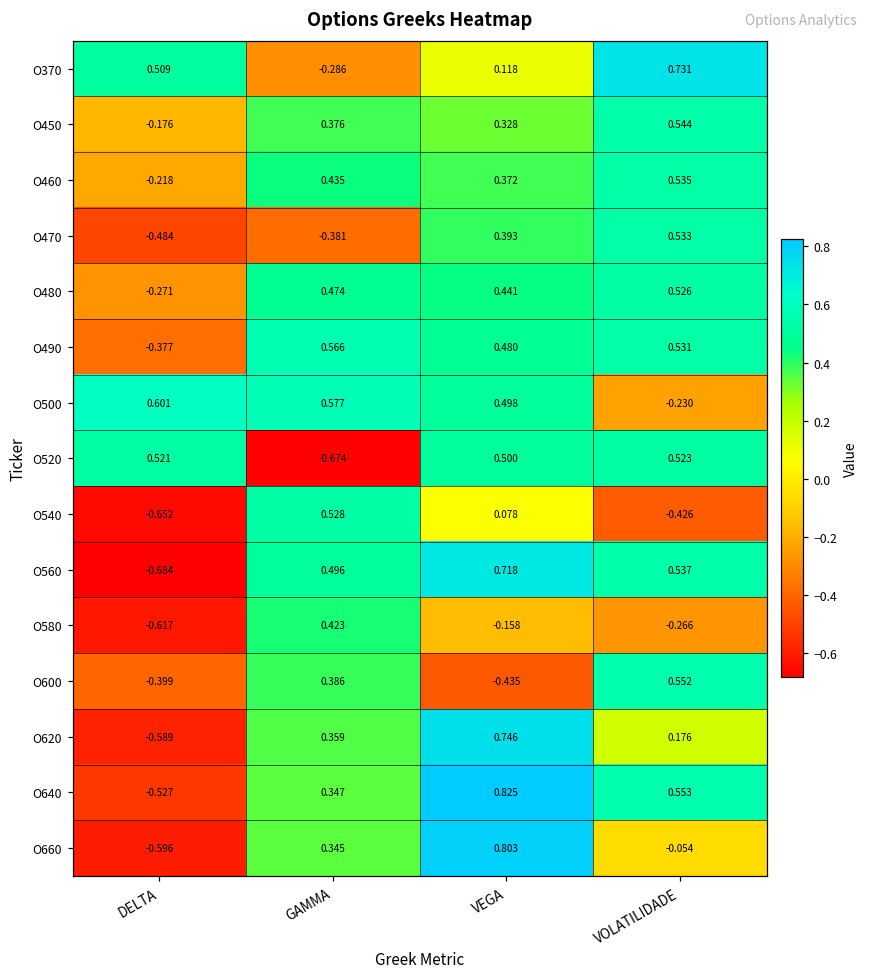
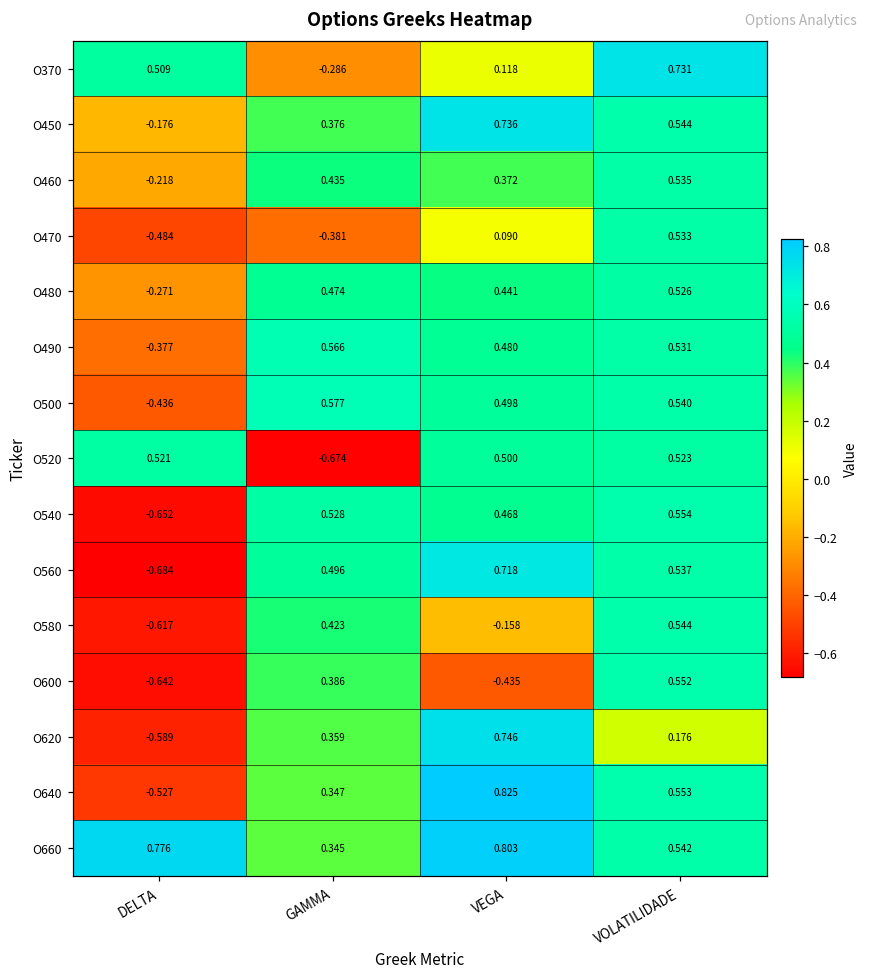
  {
    "O370": {
      "DELTA": 0.509,
      "GAMMA": -0.286,
      "VEGA": 0.118,
      "VOLATILIDADE": 0.731
    },
    "O450": {
      "DELTA": -0.176,
      "GAMMA": 0.376,
-     "VEGA": 0.328,
+     "VEGA": 0.736,
      "VOLATILIDADE": 0.544
    },
    "O460": {
      "DELTA": -0.218,
      "GAMMA": 0.435,
      "VEGA": 0.372,
      "VOLATILIDADE": 0.535
    },
    "O470": {
      "DELTA": -0.484,
      "GAMMA": -0.381,
-     "VEGA": 0.393,
+     "VEGA": 0.090,
      "VOLATILIDADE": 0.533
    },
    "O480": {
      "DELTA": -0.271,
      "GAMMA": 0.474,
      "VEGA": 0.441,
      "VOLATILIDADE": 0.526
    },
    "O490": {
      "DELTA": -0.377,
      "GAMMA": 0.566,
      "VEGA": 0.480,
      "VOLATILIDADE": 0.531
    },
    "O500": {
-     "DELTA": 0.601,
+     "DELTA": -0.436,
      "GAMMA": 0.577,
      "VEGA": 0.498,
-     "VOLATILIDADE": -0.230
+     "VOLATILIDADE": 0.540
    },
    "O520": {
      "DELTA": 0.521,
      "GAMMA": -0.674,
      "VEGA": 0.500,
      "VOLATILIDADE": 0.523
    },
    "O540": {
      "DELTA": -0.652,
      "GAMMA": 0.528,
-     "VEGA": 0.078,
-     "VOLATILIDADE": -0.426
+     "VEGA": 0.468,
+     "VOLATILIDADE": 0.554
    },
    "O560": {
      "DELTA": -0.684,
      "GAMMA": 0.496,
      "VEGA": 0.718,
      "VOLATILIDADE": 0.537
    },
    "O580": {
      "DELTA": -0.617,
      "GAMMA": 0.423,
      "VEGA": -0.158,
-     "VOLATILIDADE": -0.266
+     "VOLATILIDADE": 0.544
    },
    "O600": {
-     "DELTA": -0.399,
+     "DELTA": -0.642,
      "GAMMA": 0.386,
      "VEGA": -0.435,
      "VOLATILIDADE": 0.552
    },
    "O620": {
      "DELTA": -0.589,
      "GAMMA": 0.359,
      "VEGA": 0.746,
      "VOLATILIDADE": 0.176
    },
    "O640": {
      "DELTA": -0.527,
      "GAMMA": 0.347,
      "VEGA": 0.825,
      "VOLATILIDADE": 0.553
    },
    "O660": {
-     "DELTA": -0.596,
+     "DELTA": 0.776,
      "GAMMA": 0.345,
      "VEGA": 0.803,
-     "VOLATILIDADE": -0.054
+     "VOLATILIDADE": 0.542
    }
  }
